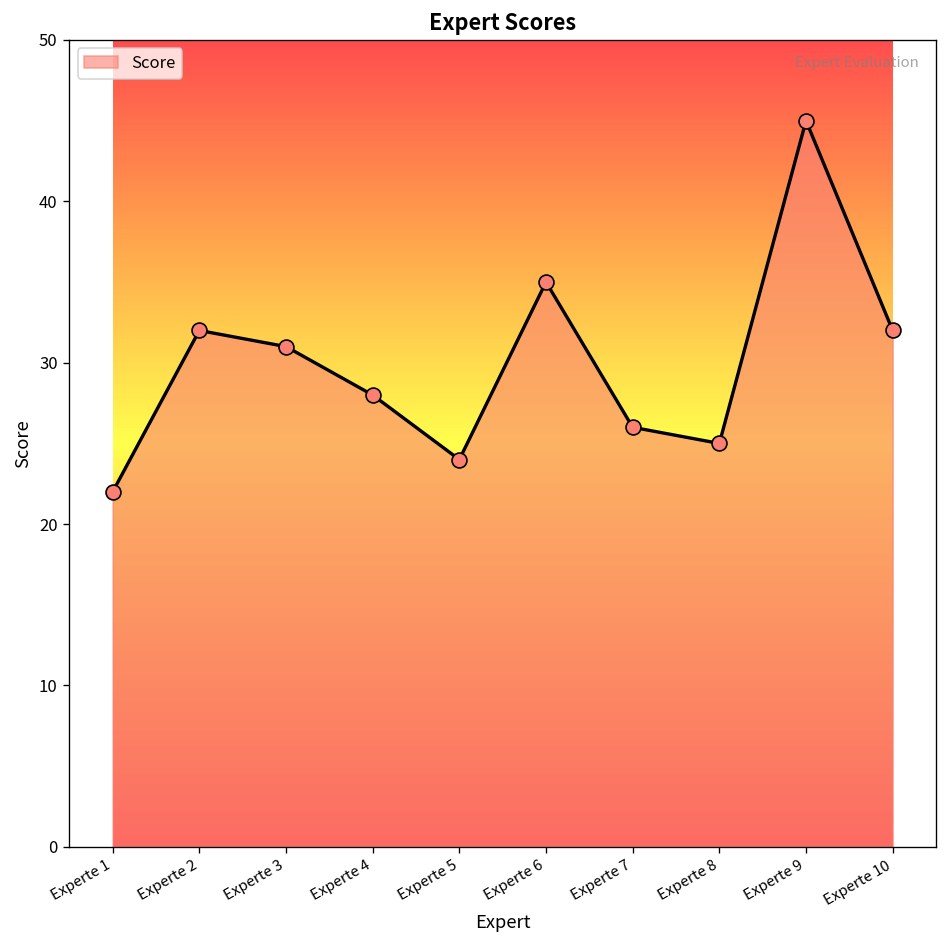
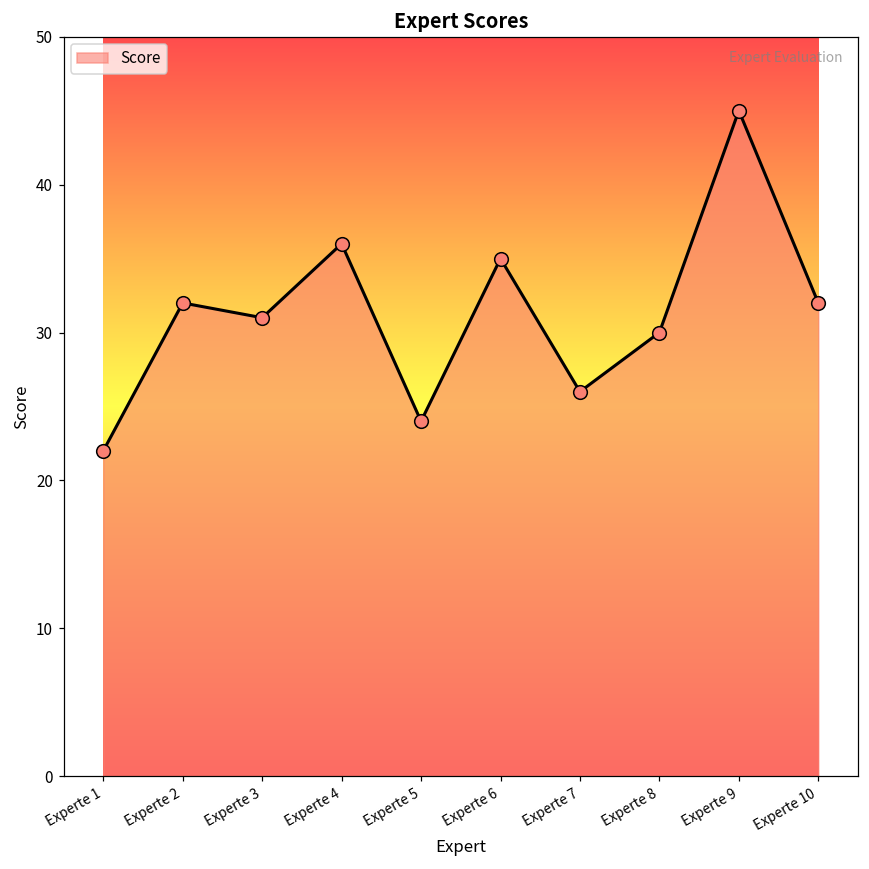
  {
    "Experte 1": 22,
    "Experte 2": 32,
    "Experte 3": 31,
-   "Experte 4": 28,
+   "Experte 4": 36,
    "Experte 5": 24,
    "Experte 6": 35,
    "Experte 7": 26,
-   "Experte 8": 25,
+   "Experte 8": 30,
    "Experte 9": 45,
    "Experte 10": 32
  }
